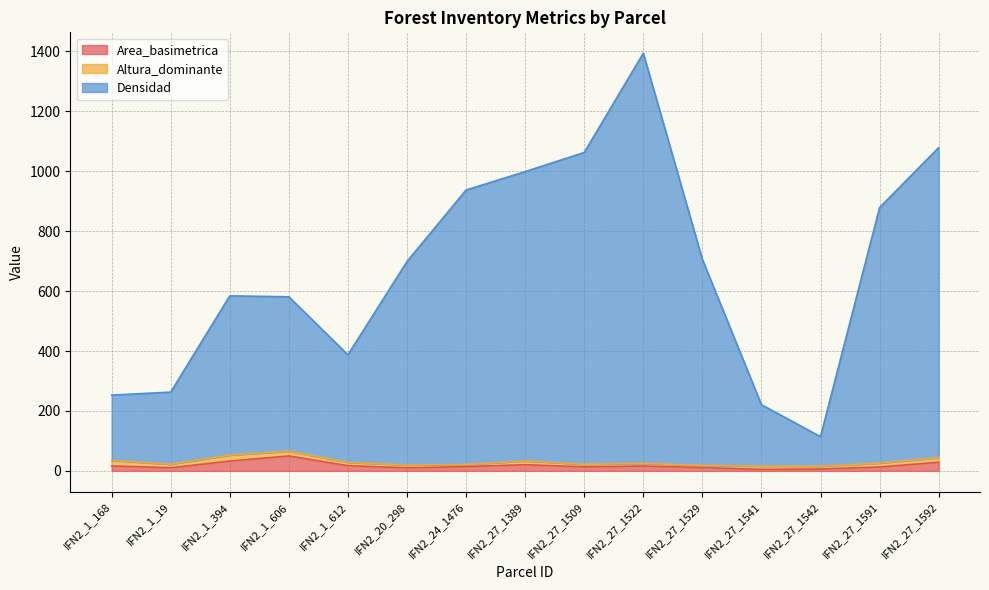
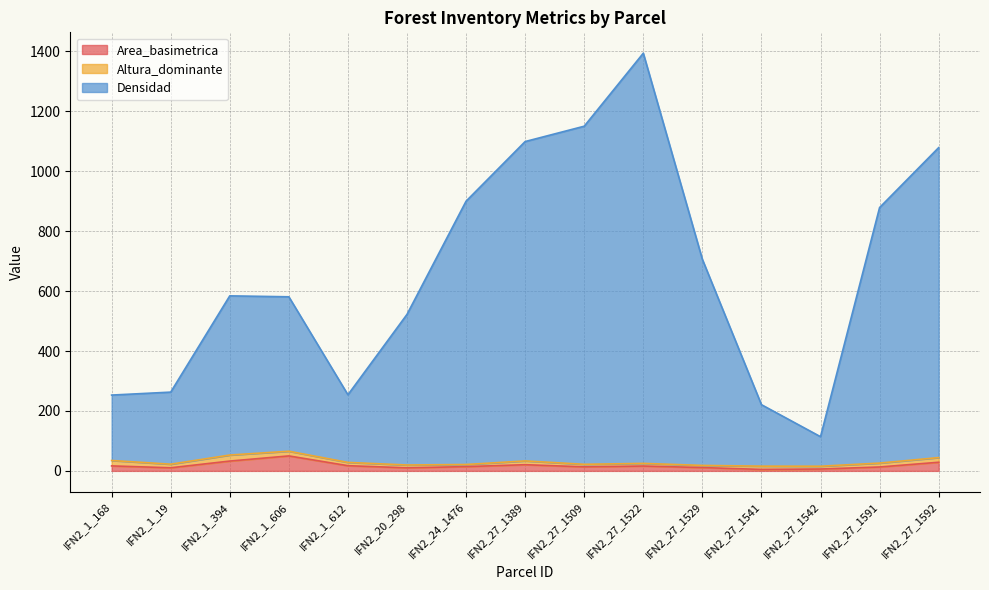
  {
    "Area_basimetrica": {
      "IFN2_1_168": 20,
      "IFN2_1_19": 10,
      "IFN2_1_394": 30,
      "IFN2_1_606": 50,
      "IFN2_1_612": 20,
      "IFN2_20_298": 10,
      "IFN2_27_1389": 20,
      "IFN2_27_1509": 10,
      "IFN2_27_1522": 20,
      "IFN2_27_1541": 0,
      "IFN2_27_1542": 10,
      "IFN2_27_1591": 10,
      "IFN2_27_1592": 30
    },
    "Altura_dominante": {
      "IFN2_1_168": 20,
      "IFN2_1_19": 10,
      "IFN2_1_394": 20,
      "IFN2_1_606": 20,
      "IFN2_1_612": 10,
      "IFN2_20_298": 10,
      "IFN2_27_1389": 10,
      "IFN2_27_1509": 10,
      "IFN2_27_1522": 10,
      "IFN2_27_1541": 10,
      "IFN2_27_1542": 10,
      "IFN2_27_1591": 10,
      "IFN2_27_1592": 20
    },
    "Densidad": {
      "IFN2_1_168": 220,
      "IFN2_1_19": 240,
      "IFN2_1_394": 530,
      "IFN2_1_606": 520,
-     "IFN2_1_612": 360,
-     "IFN2_20_298": 680,
-     "IFN2_24_1476": 920,
-     "IFN2_27_1389": 970,
-     "IFN2_27_1509": 1040,
+     "IFN2_1_612": 230,
+     "IFN2_20_298": 500,
+     "IFN2_24_1476": 880,
+     "IFN2_27_1389": 1070,
+     "IFN2_27_1509": 1130,
      "IFN2_27_1522": 1370,
      "IFN2_27_1529": 690,
      "IFN2_27_1541": 210,
      "IFN2_27_1542": 100,
      "IFN2_27_1591": 850,
      "IFN2_27_1592": 1030
    }
  }
